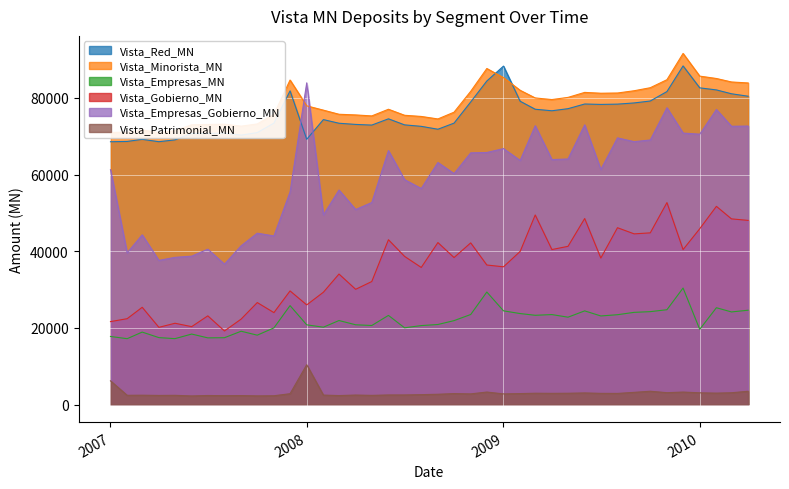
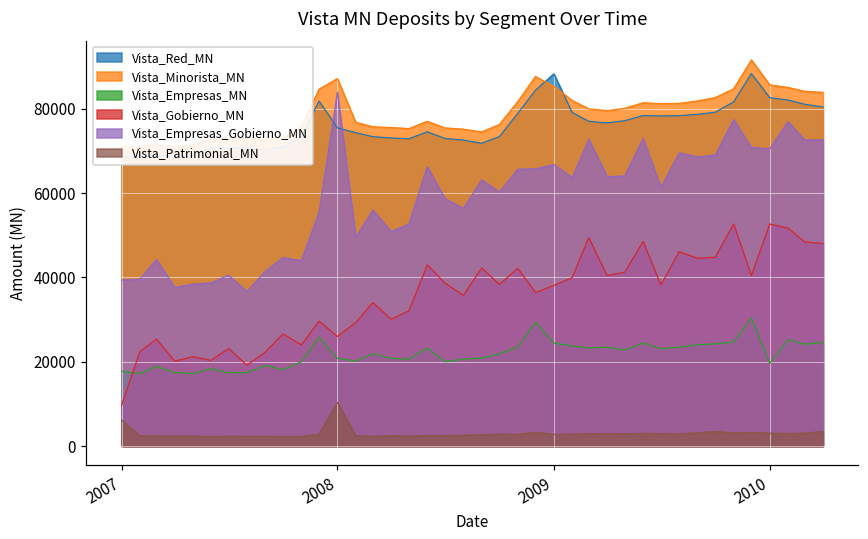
  {
    "Vista_Red_MN": {
      "2007": 69000,
-     "2008": 69000,
+     "2008": 75000,
      "2009": 88000,
      "2010": 83000
    },
    "Vista_Minorista_MN": {
-     "2008": 78000,
+     "2008": 87000,
      "2009": 85000,
      "2010": 86000
    },
    "Vista_Empresas_MN": {
      "2007": 18000,
      "2008": 21000,
      "2009": 24000,
      "2010": 20000
    },
    "Vista_Gobierno_MN": {
-     "2007": 22000,
+     "2007": 10000,
      "2008": 26000,
-     "2009": 36000,
-     "2010": 46000
+     "2009": 38000,
+     "2010": 53000
    },
    "Vista_Empresas_Gobierno_MN": {
-     "2007": 61000,
+     "2007": 39000,
      "2008": 84000,
      "2009": 67000,
      "2010": 71000
    },
    "Vista_Patrimonial_MN": {
      "2007": 6000,
      "2008": 10000,
      "2009": 3000,
      "2010": 3000
    }
  }
